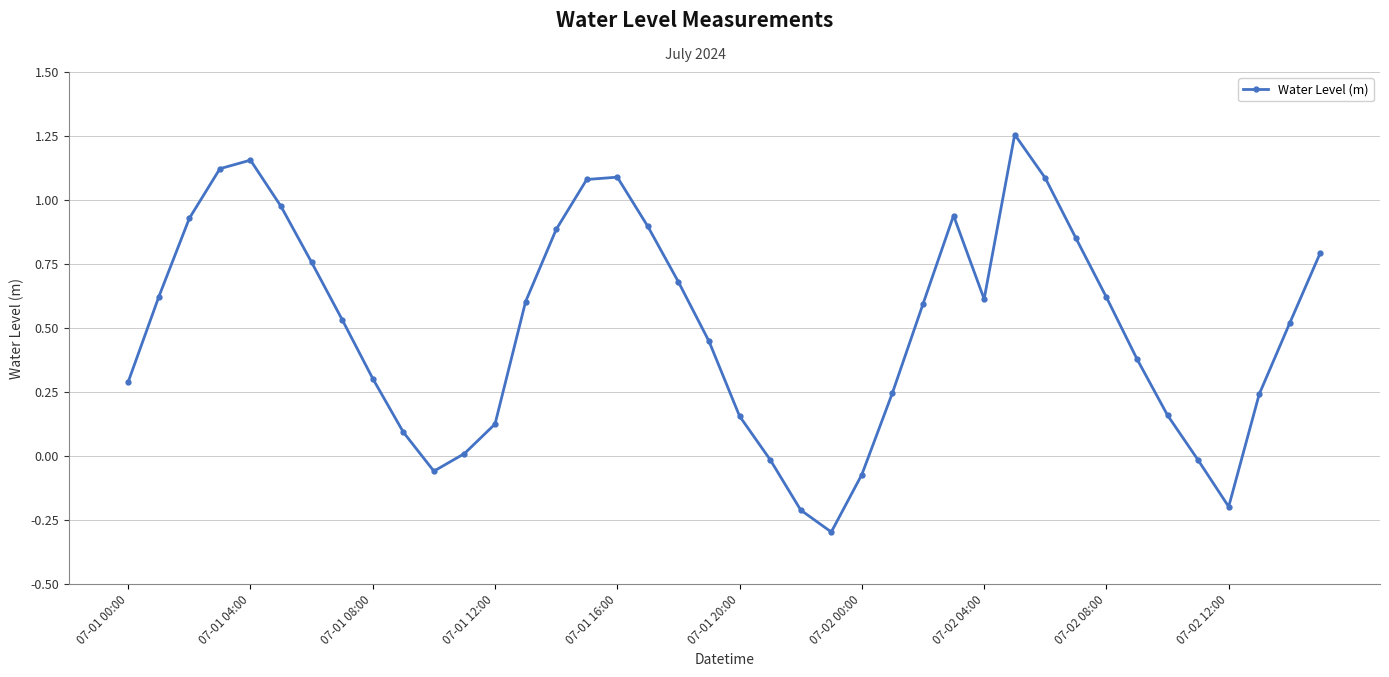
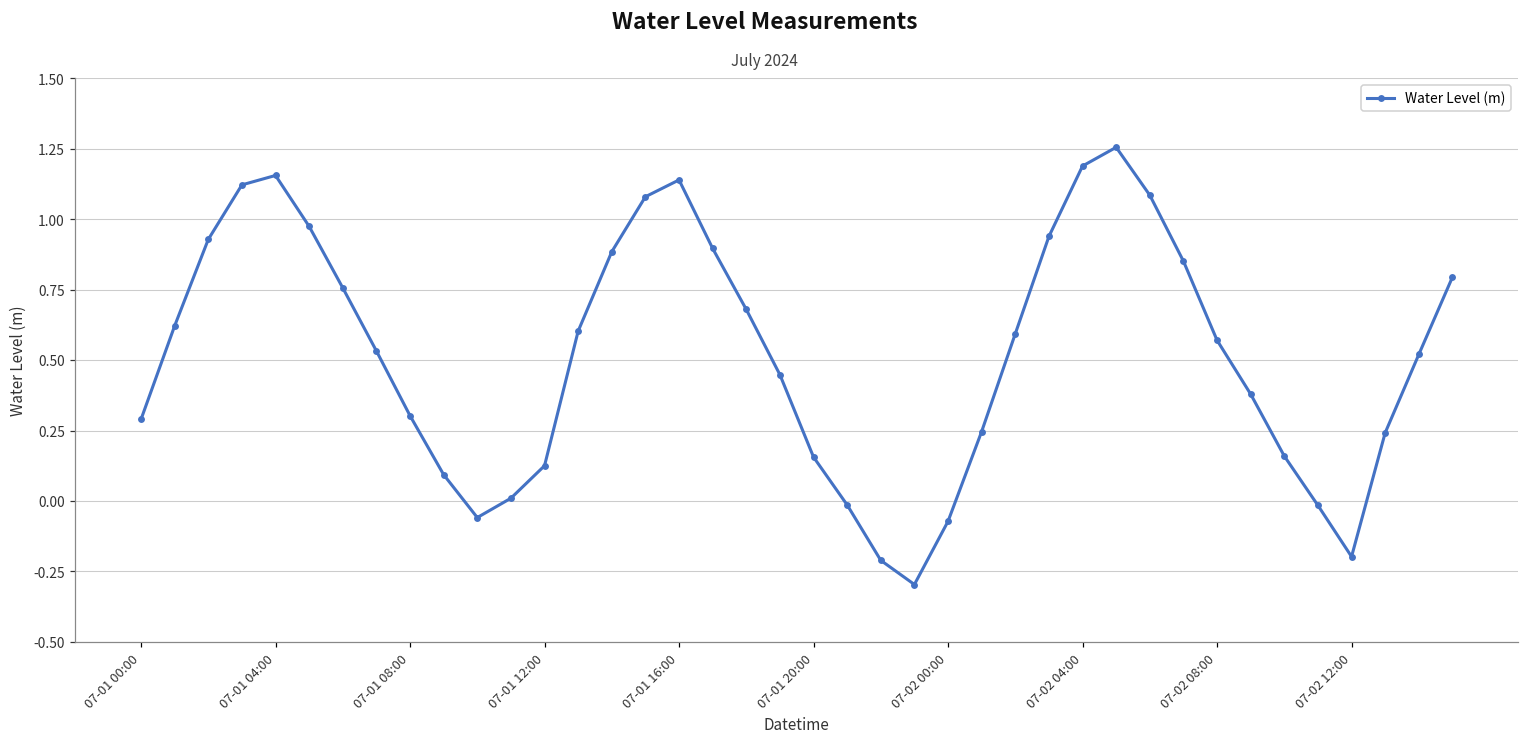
  {
    "07-01 00:00": 0.29,
    "07-01 04:00": 1.16,
    "07-01 08:00": 0.30,
    "07-01 12:00": 0.13,
-   "07-01 16:00": 1.09,
+   "07-01 16:00": 1.14,
    "07-01 20:00": 0.16,
    "07-02 00:00": -0.07,
-   "07-02 04:00": 0.61,
-   "07-02 08:00": 0.62,
+   "07-02 04:00": 1.19,
+   "07-02 08:00": 0.57,
    "07-02 12:00": -0.20
  }
